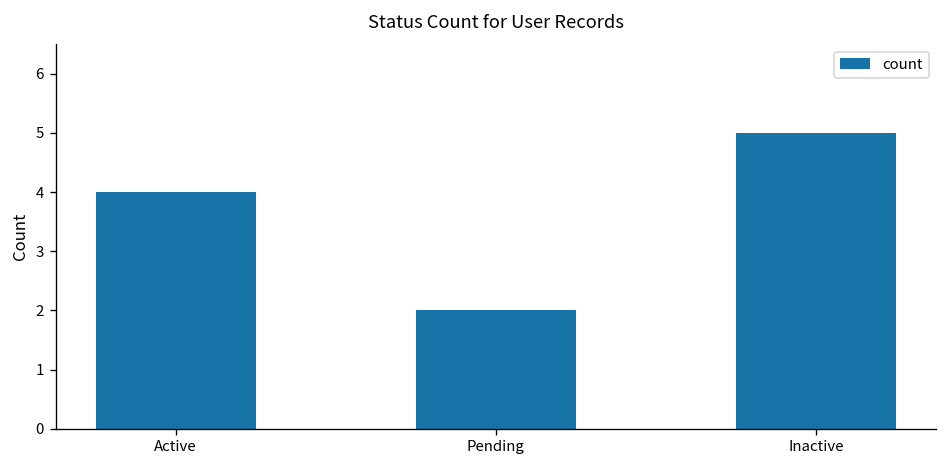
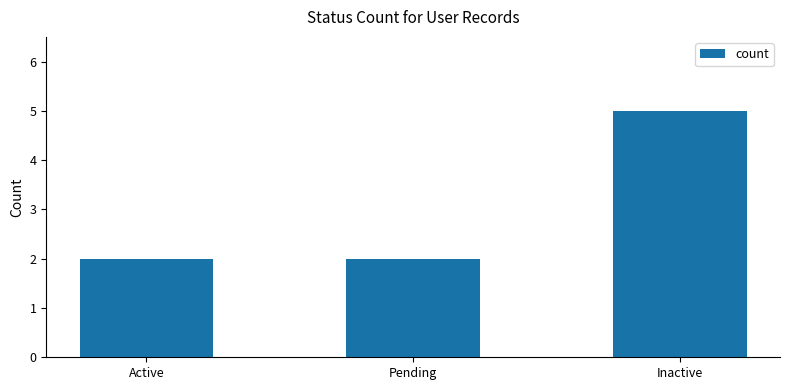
  {
-   "Active": 4,
+   "Active": 2,
    "Pending": 2,
    "Inactive": 5
  }
